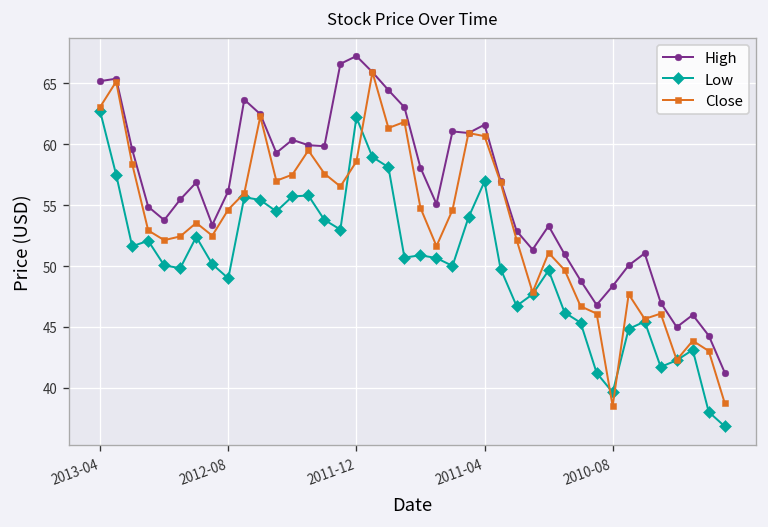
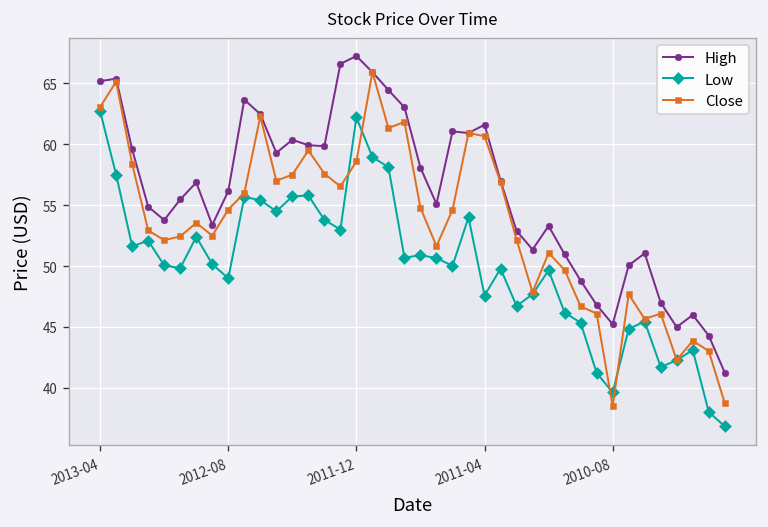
  {
    "High": {
      "2013-04": 65.2,
      "2012-08": 56.2,
      "2011-12": 67.3,
      "2011-04": 61.6,
-     "2010-08": 48.4
+     "2010-08": 45.2
    },
    "Low": {
      "2013-04": 62.7,
      "2012-08": 49.0,
      "2011-12": 62.2,
-     "2011-04": 57.0,
+     "2011-04": 47.6,
      "2010-08": 39.6
    },
    "Close": {
      "2013-04": 63.1,
      "2012-08": 54.6,
      "2011-12": 58.6,
      "2011-04": 60.7,
      "2010-08": 38.5
    }
  }
